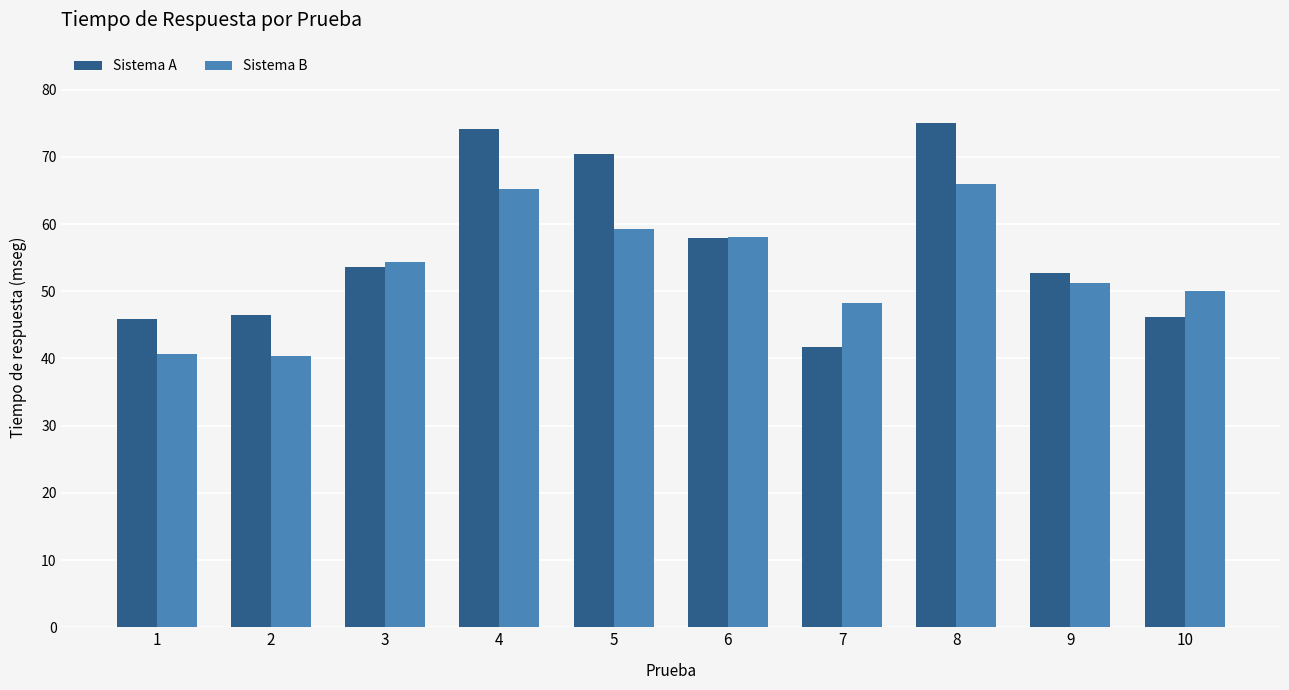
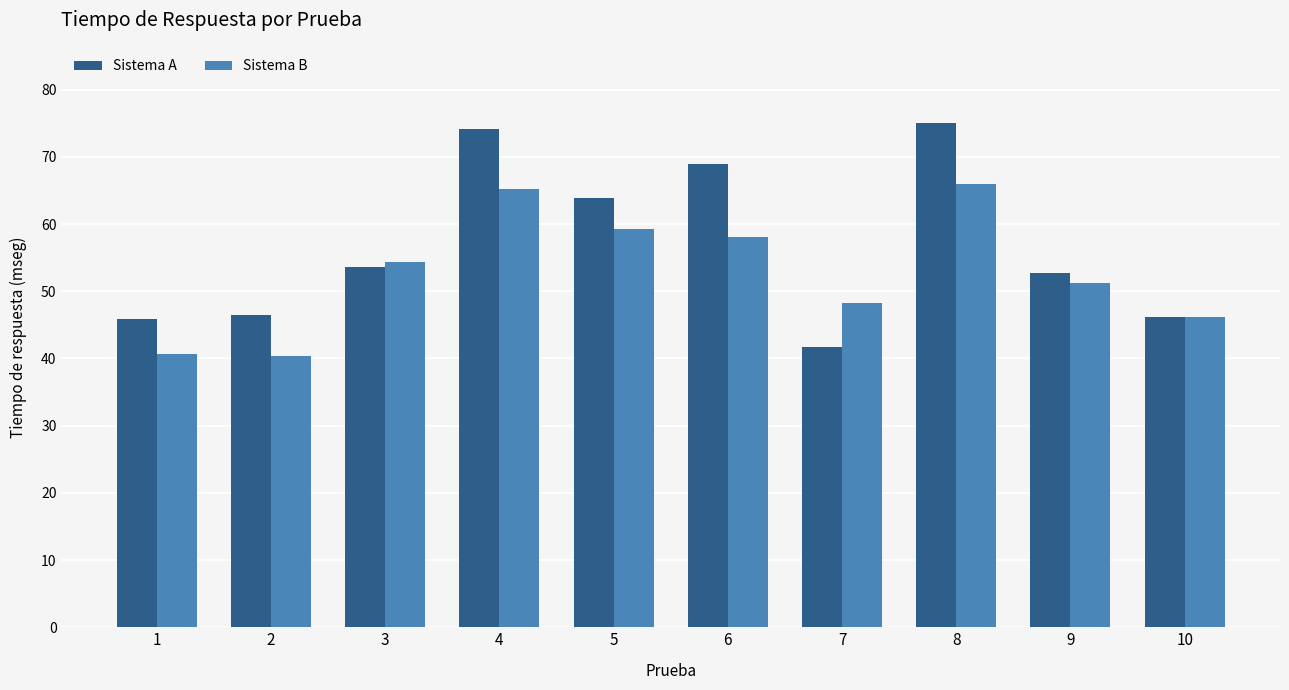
  {
    "Sistema A": {
      "1": 46,
      "2": 46,
      "3": 54,
      "4": 74,
-     "5": 70,
-     "6": 58,
+     "5": 64,
+     "6": 69,
      "7": 42,
      "8": 75,
      "9": 53,
      "10": 46
    },
    "Sistema B": {
      "1": 41,
      "2": 40,
      "3": 54,
      "4": 65,
      "5": 59,
      "6": 58,
      "7": 48,
      "8": 66,
      "9": 51,
-     "10": 50
+     "10": 46
    }
  }
